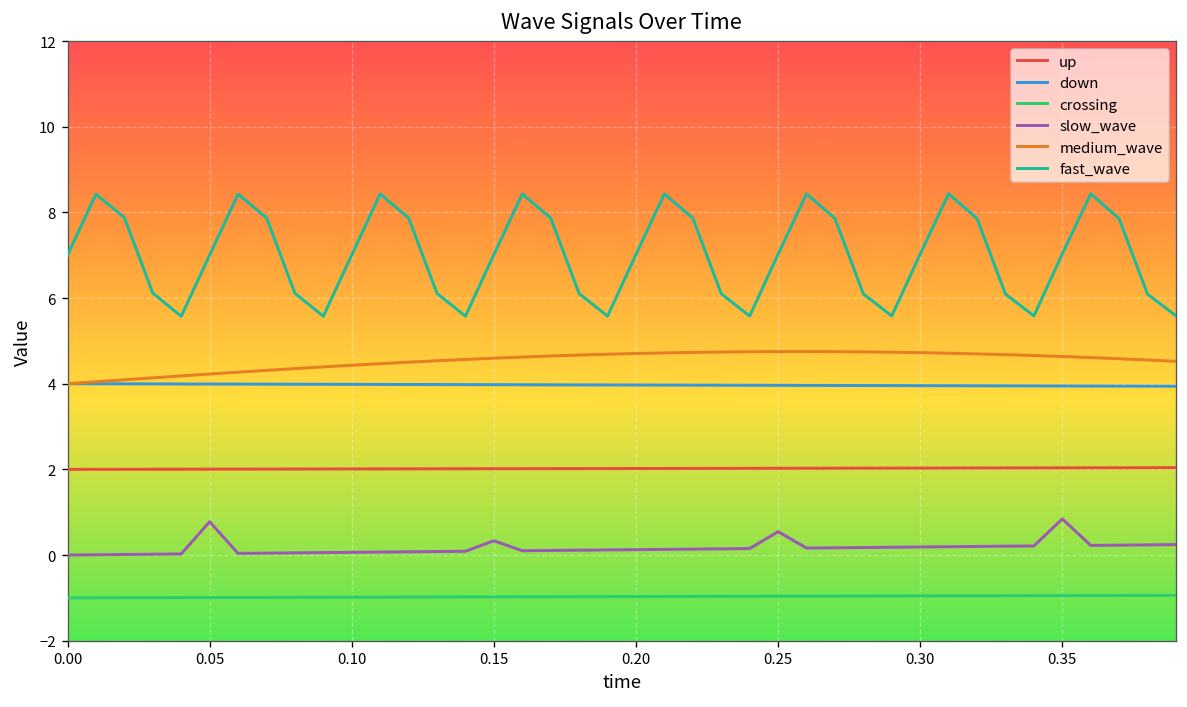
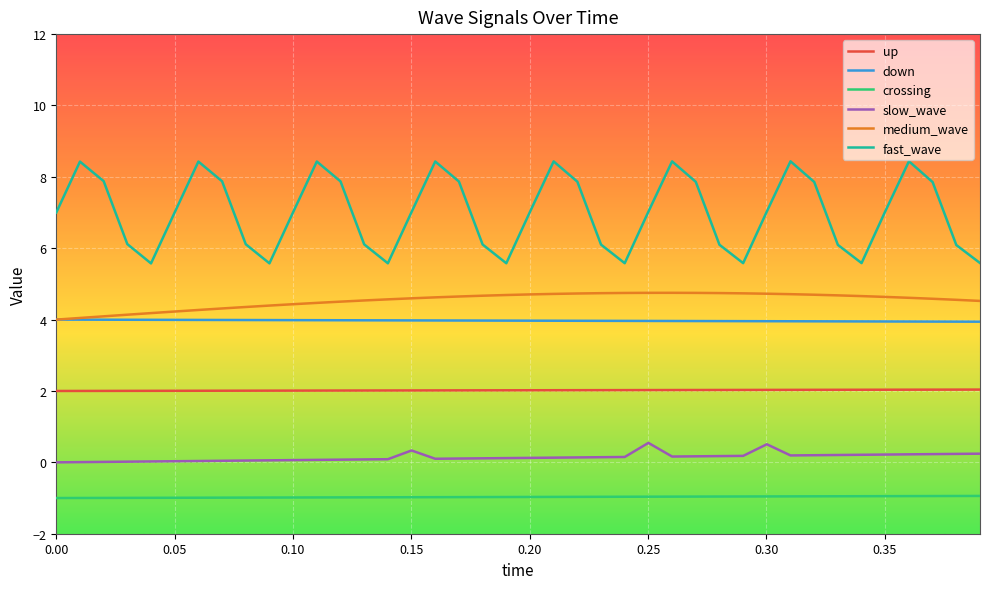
  {
    "down": {
      "0.05": 4.0,
      "0.10": 4.0,
      "0.15": 4.0,
      "0.20": 4.0,
      "0.25": 4.0,
      "0.30": 4.0,
      "0.35": 3.9
    },
    "slow_wave": {
      "0.00": 0.0,
-     "0.05": 0.8,
+     "0.05": 0.0,
      "0.10": 0.1,
      "0.15": 0.3,
      "0.20": 0.1,
      "0.25": 0.5,
-     "0.30": 0.2,
-     "0.35": 0.8
+     "0.30": 0.5,
+     "0.35": 0.2
    }
  }
